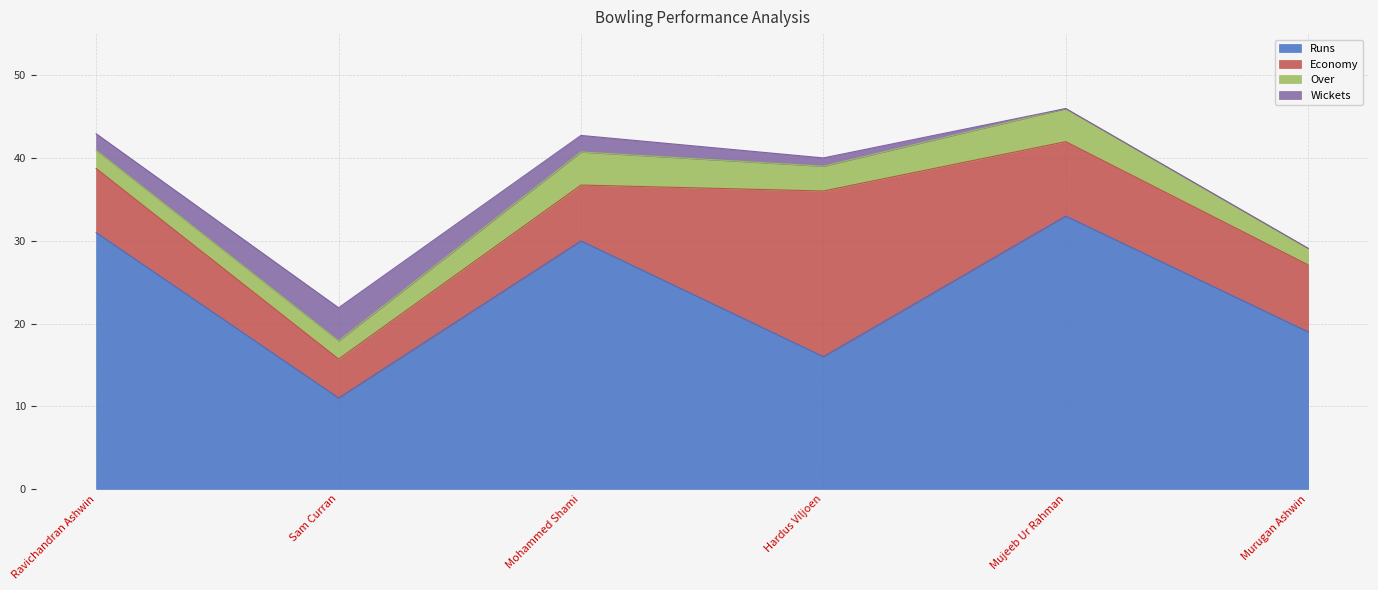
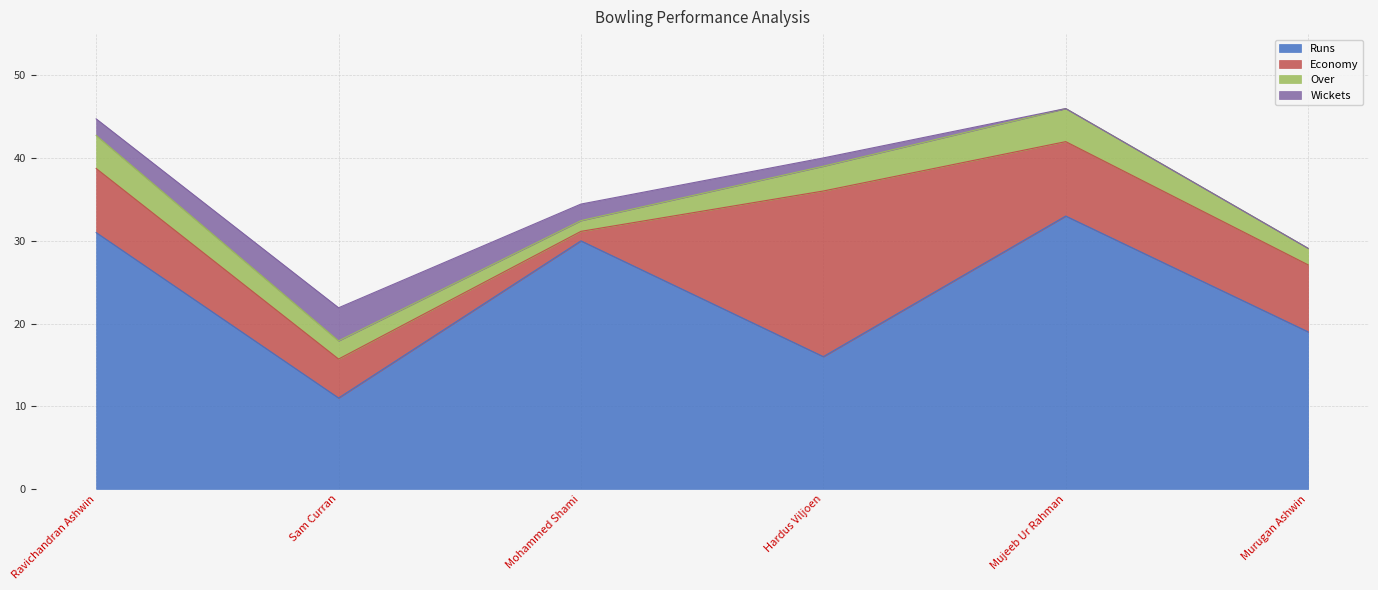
  {
    "Runs": {
      "Ravichandran Ashwin": 31,
      "Sam Curran": 11,
      "Mohammed Shami": 30,
      "Hardus Viljoen": 16,
      "Mujeeb Ur Rahman": 33,
      "Murugan Ashwin": 19
    },
    "Economy": {
      "Ravichandran Ashwin": 8,
      "Sam Curran": 5,
-     "Mohammed Shami": 7,
+     "Mohammed Shami": 1,
      "Hardus Viljoen": 20,
      "Mujeeb Ur Rahman": 9,
      "Murugan Ashwin": 8
    },
    "Over": {
-     "Ravichandran Ashwin": 2,
+     "Ravichandran Ashwin": 4,
      "Sam Curran": 2,
-     "Mohammed Shami": 4,
+     "Mohammed Shami": 1,
      "Hardus Viljoen": 3
    },
    "Wickets": {
      "Ravichandran Ashwin": 2,
      "Sam Curran": 4,
      "Mohammed Shami": 2,
      "Hardus Viljoen": 1
    }
  }
